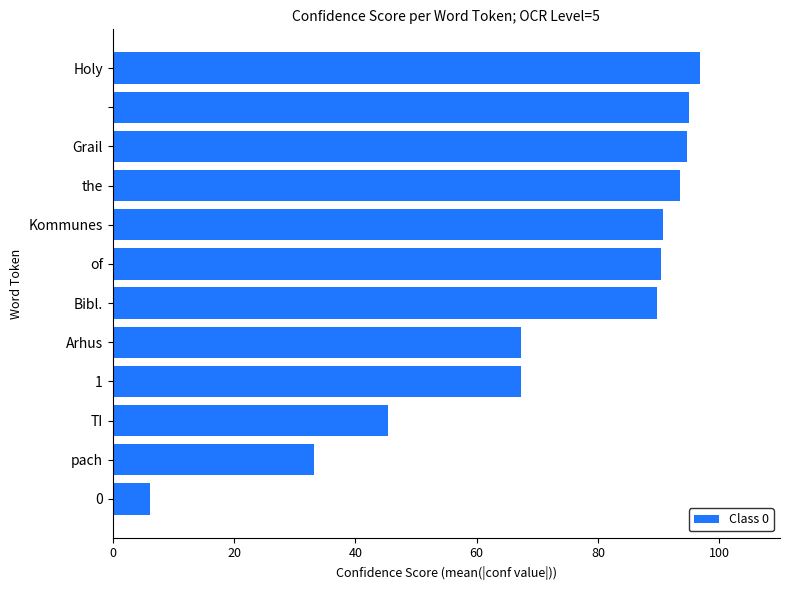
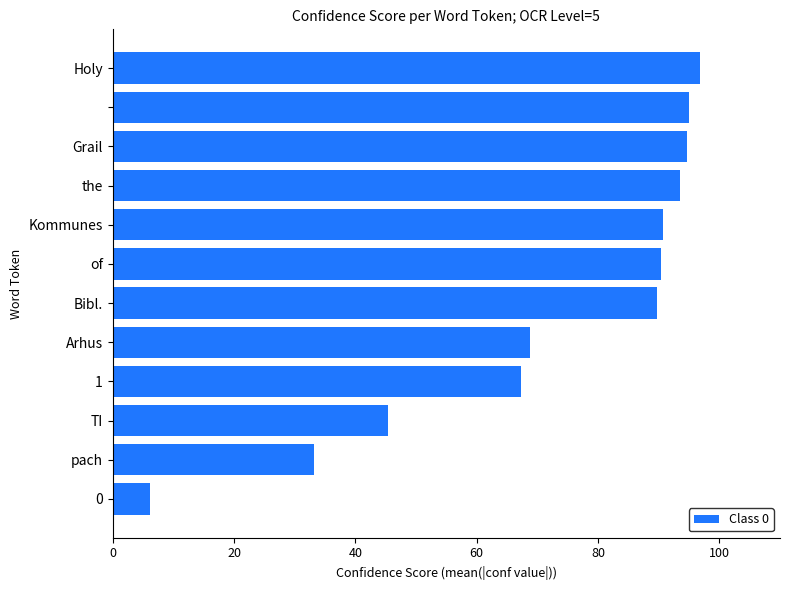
  {
    "Holy": 97,
    "Grail": 95,
    "the": 94,
    "Kommunes": 91,
    "of": 90,
-   "Arhus": 67,
+   "Arhus": 69,
    "1": 67,
    "TI": 45,
    "pach": 33,
    "0": 6
  }
